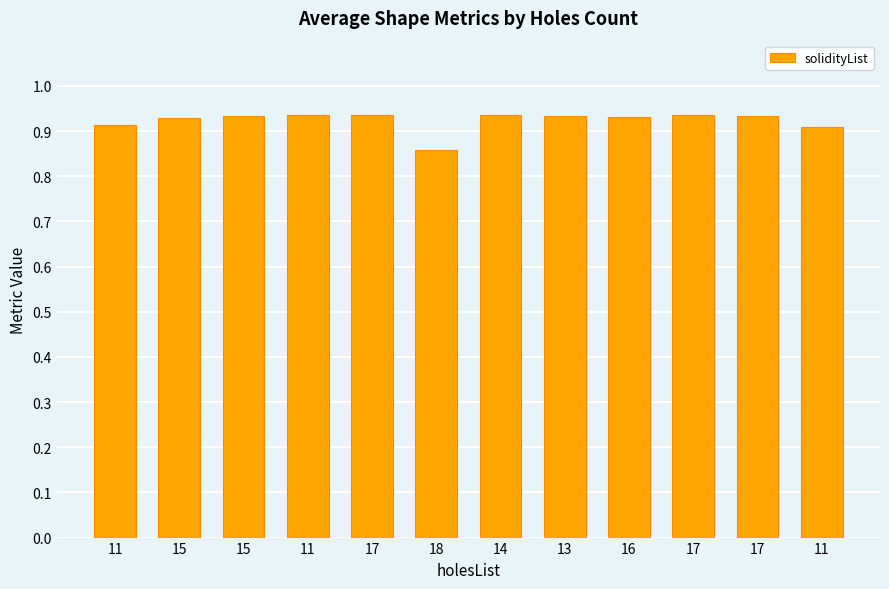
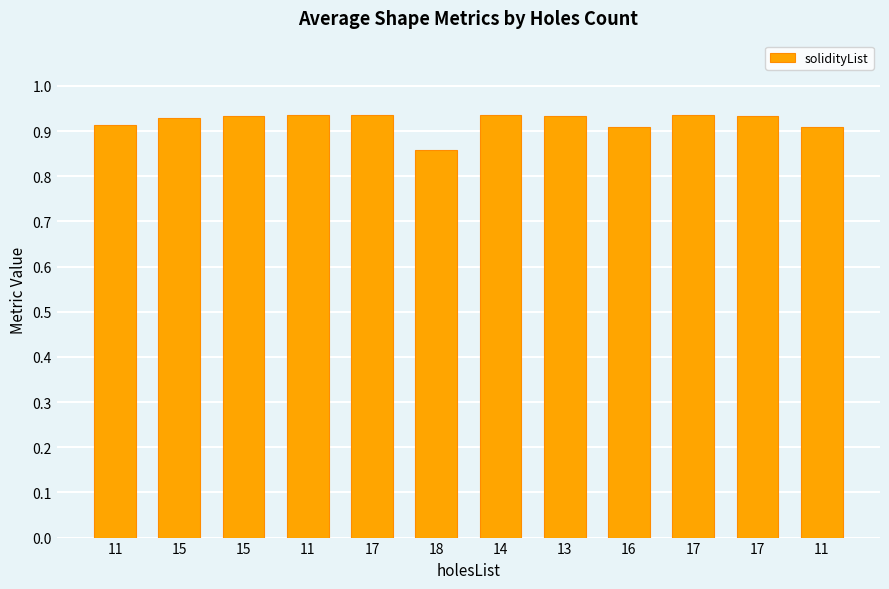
  {
    "18": 0.86,
    "14": 0.94,
    "13": 0.93,
-   "16": 0.93
+   "16": 0.91
  }
